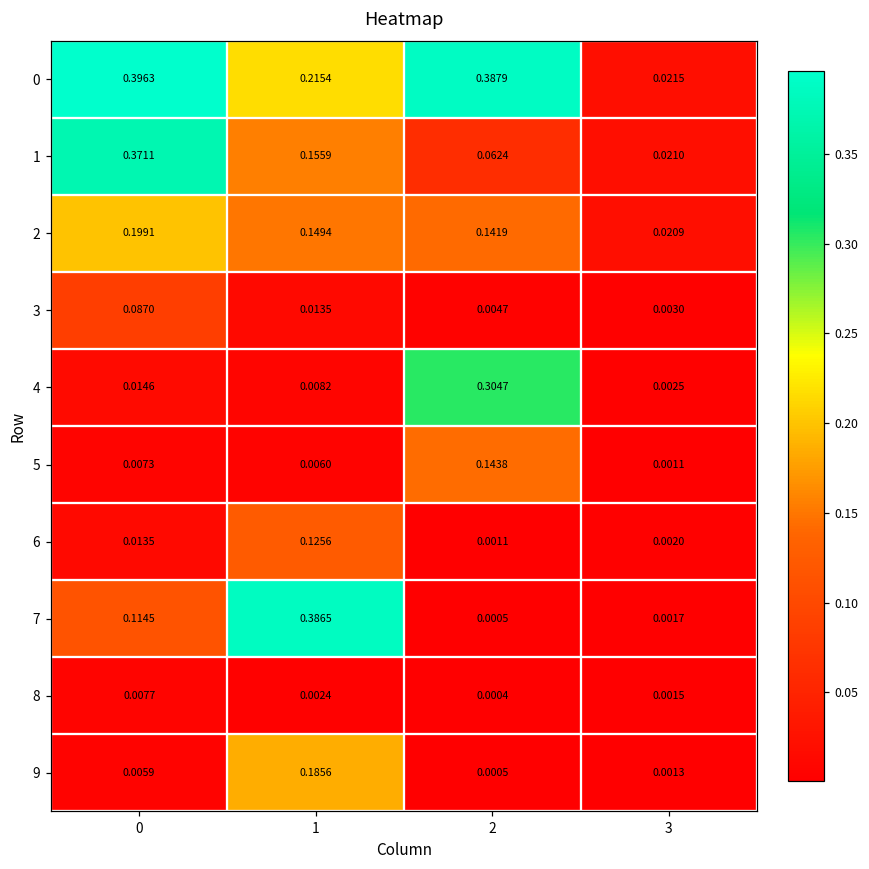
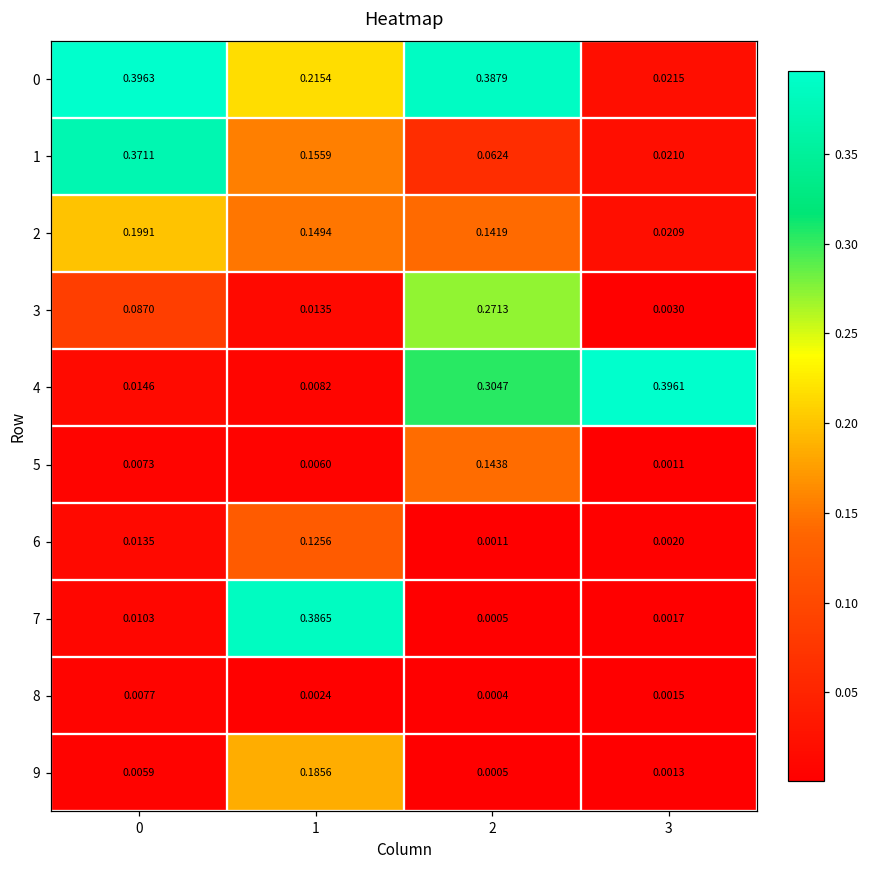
  {
    "0": {
      "0": 0.3963,
      "1": 0.2154,
      "2": 0.3879,
      "3": 0.0215
    },
    "1": {
      "0": 0.3711,
      "1": 0.1559,
      "2": 0.0624,
      "3": 0.0210
    },
    "2": {
      "0": 0.1991,
      "1": 0.1494,
      "2": 0.1419,
      "3": 0.0209
    },
    "3": {
      "0": 0.0870,
      "1": 0.0135,
-     "2": 0.0047,
+     "2": 0.2713,
      "3": 0.0030
    },
    "4": {
      "0": 0.0146,
      "1": 0.0082,
      "2": 0.3047,
-     "3": 0.0025
+     "3": 0.3961
    },
    "5": {
      "0": 0.0073,
      "1": 0.0060,
      "2": 0.1438,
      "3": 0.0011
    },
    "6": {
      "0": 0.0135,
      "1": 0.1256,
      "2": 0.0011,
      "3": 0.0020
    },
    "7": {
-     "0": 0.1145,
+     "0": 0.0103,
      "1": 0.3865,
      "2": 0.0005,
      "3": 0.0017
    },
    "8": {
      "0": 0.0077,
      "1": 0.0024,
      "2": 0.0004,
      "3": 0.0015
    },
    "9": {
      "0": 0.0059,
      "1": 0.1856,
      "2": 0.0005,
      "3": 0.0013
    }
  }
